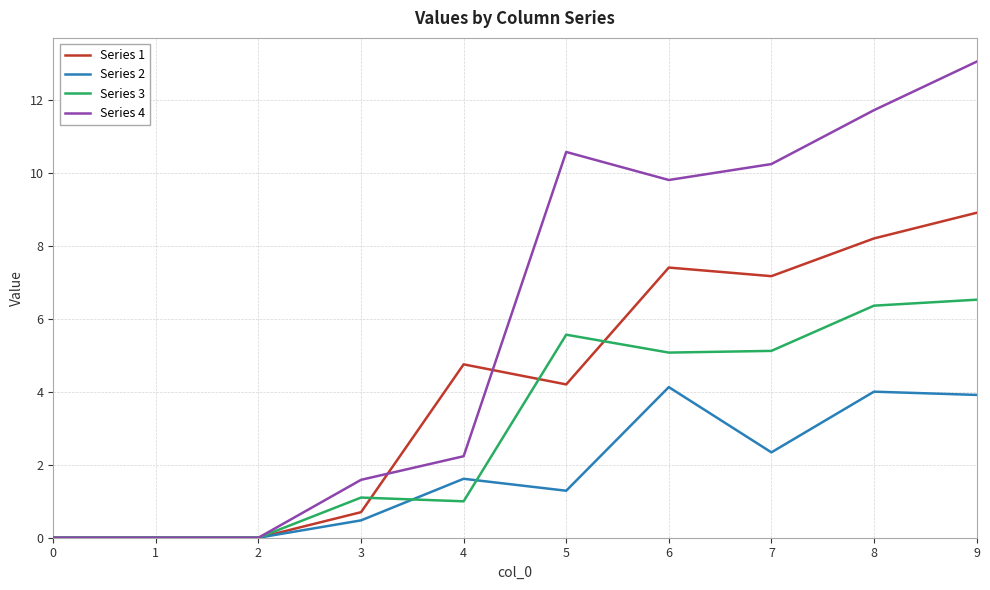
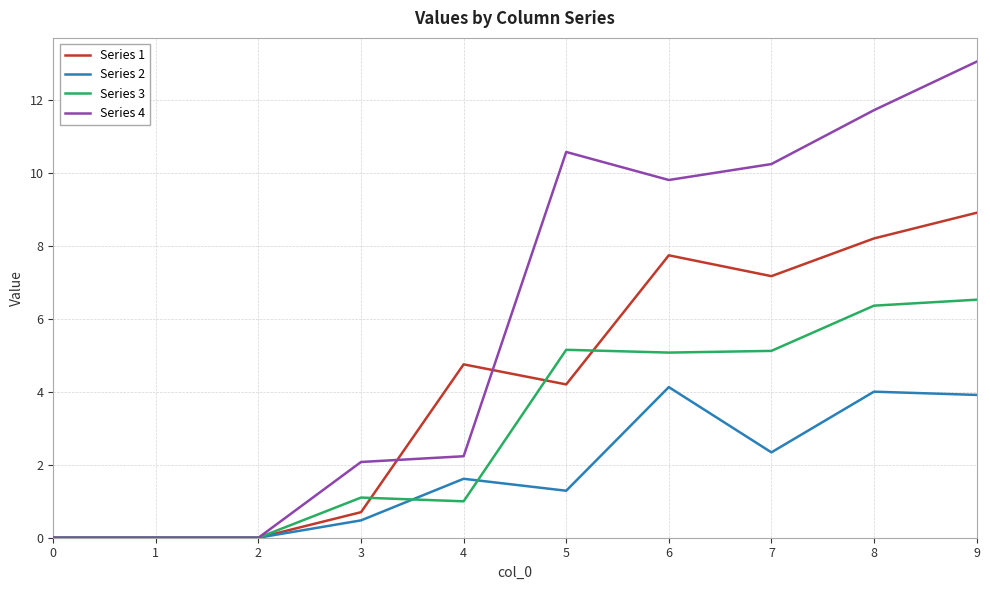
  {
    "Series 1": {
      "3": 0.7,
      "4": 4.7,
      "5": 4.2,
-     "6": 7.4,
+     "6": 7.7,
      "7": 7.2,
      "8": 8.2,
      "9": 8.9
    },
    "Series 2": {
      "3": 0.5,
      "4": 1.6,
      "5": 1.3,
      "6": 4.1,
      "7": 2.3,
      "8": 4.0,
      "9": 3.9
    },
    "Series 3": {
      "3": 1.1,
      "4": 1.0,
-     "5": 5.6,
+     "5": 5.1,
      "6": 5.1,
      "7": 5.1,
      "8": 6.4,
      "9": 6.5
    },
    "Series 4": {
-     "3": 1.6,
+     "3": 2.1,
      "4": 2.2,
      "5": 10.6,
      "6": 9.8,
      "7": 10.2,
      "8": 11.7,
      "9": 13.0
    }
  }
